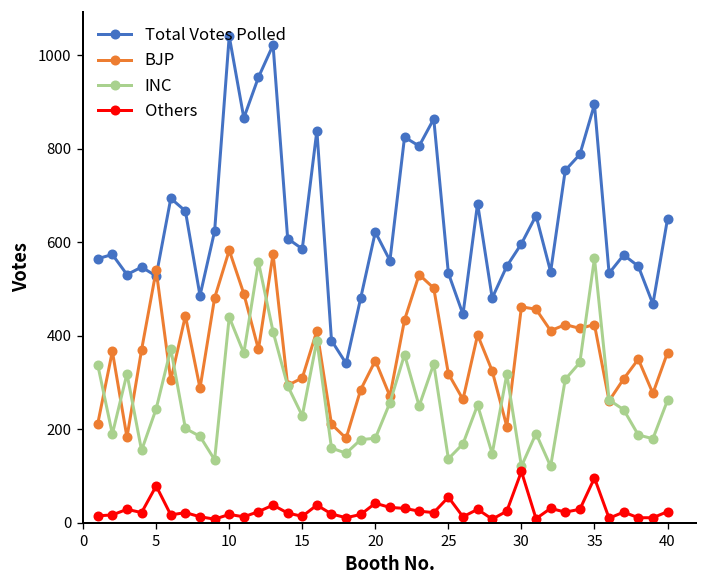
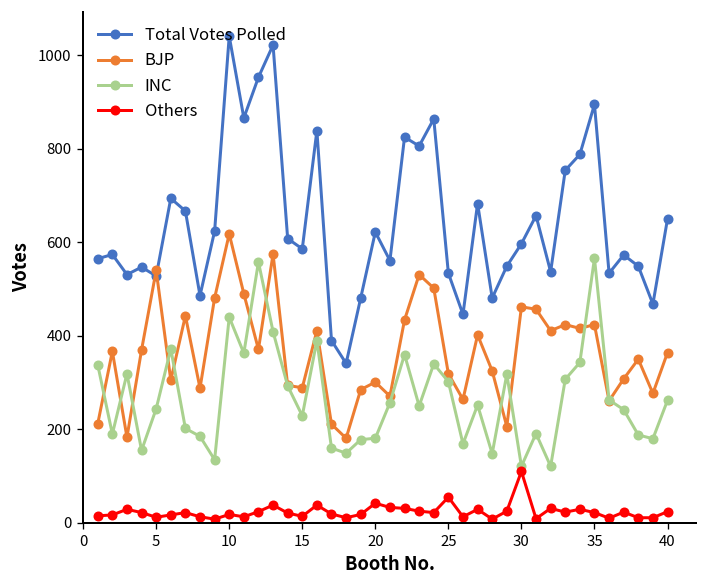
  {
    "Total Votes Polled": {
      "5": 530,
      "10": 1040,
      "15": 590,
      "20": 620,
      "25": 530,
      "30": 600,
      "35": 900,
      "40": 650
    },
    "BJP": {
      "5": 540,
-     "10": 580,
-     "15": 310,
-     "20": 350,
+     "10": 620,
+     "15": 290,
+     "20": 300,
      "25": 320,
      "30": 460,
      "35": 420,
      "40": 360
    },
    "INC": {
      "5": 240,
      "10": 440,
      "15": 230,
      "20": 180,
-     "25": 140,
+     "25": 300,
      "30": 120,
      "35": 570,
      "40": 260
    },
    "Others": {
-     "5": 80,
+     "5": 10,
      "10": 20,
      "15": 10,
      "20": 40,
      "25": 60,
      "30": 110,
-     "35": 100,
+     "35": 20,
      "40": 20
    }
  }
